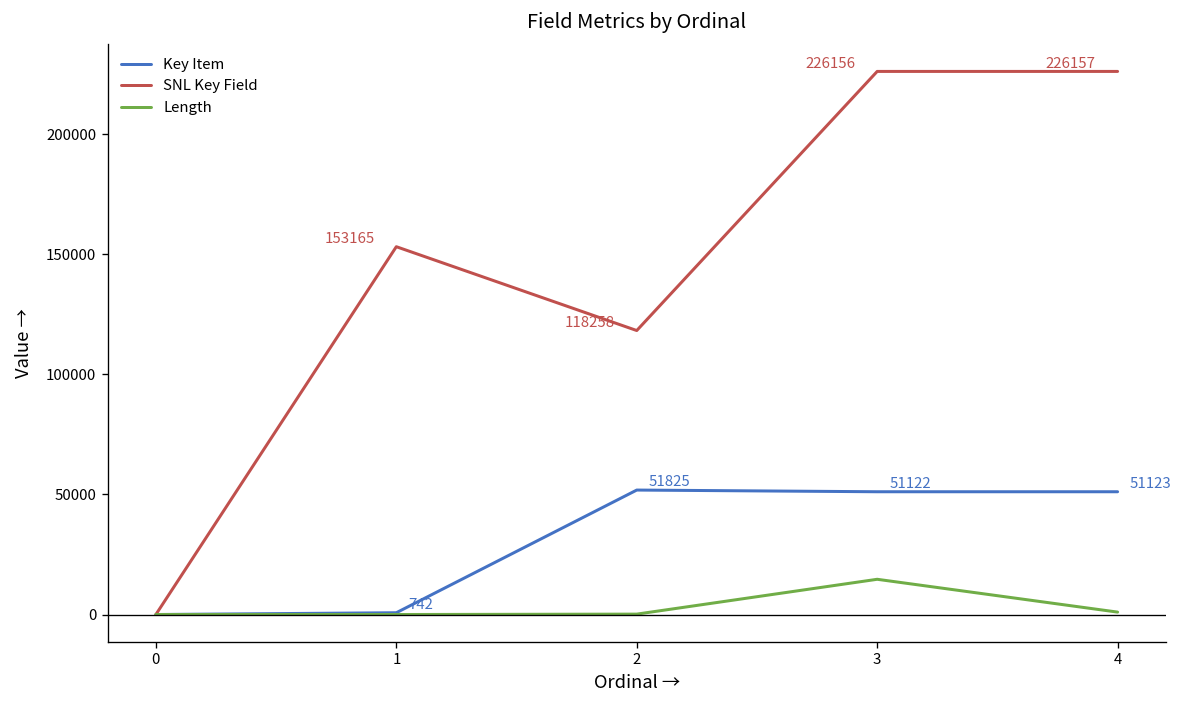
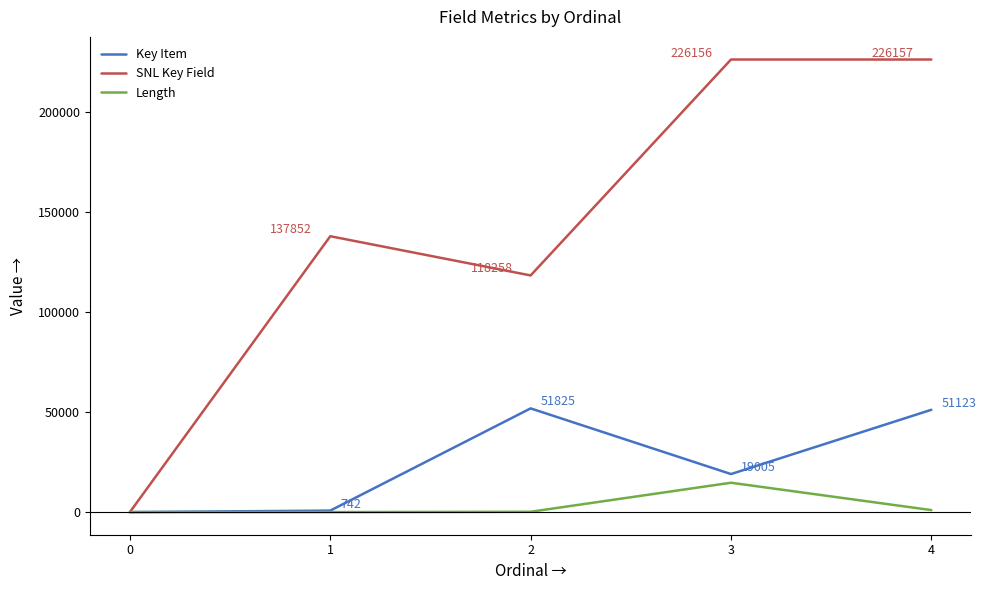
  {
    "Key Item": {
      "2": 51825,
-     "3": 51122,
+     "3": 19005,
      "4": 51123
    },
    "SNL Key Field": {
-     "1": 153165,
+     "1": 137852,
      "2": 118258,
      "3": 226156,
      "4": 226157
    },
    "Length": {
      "2": 0,
      "3": 15000,
      "4": 1000
    }
  }
